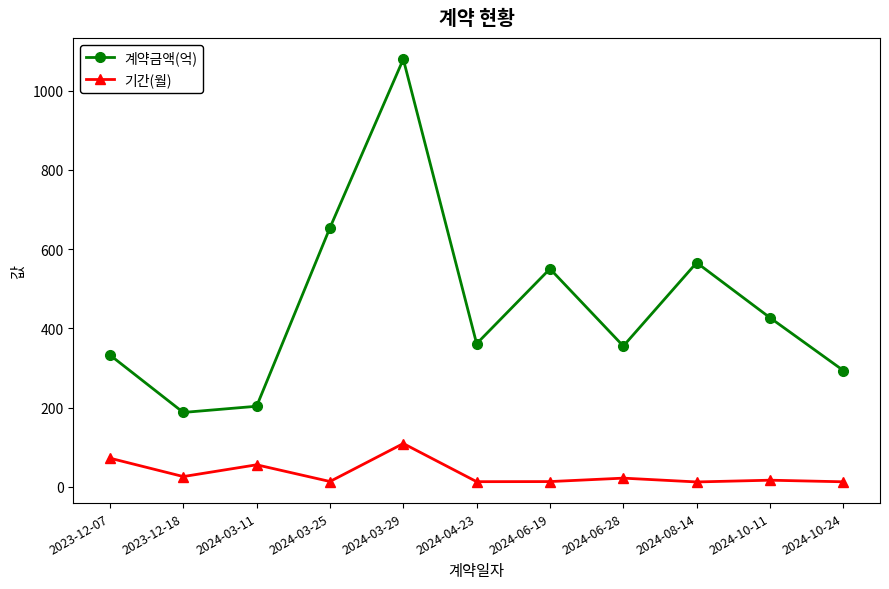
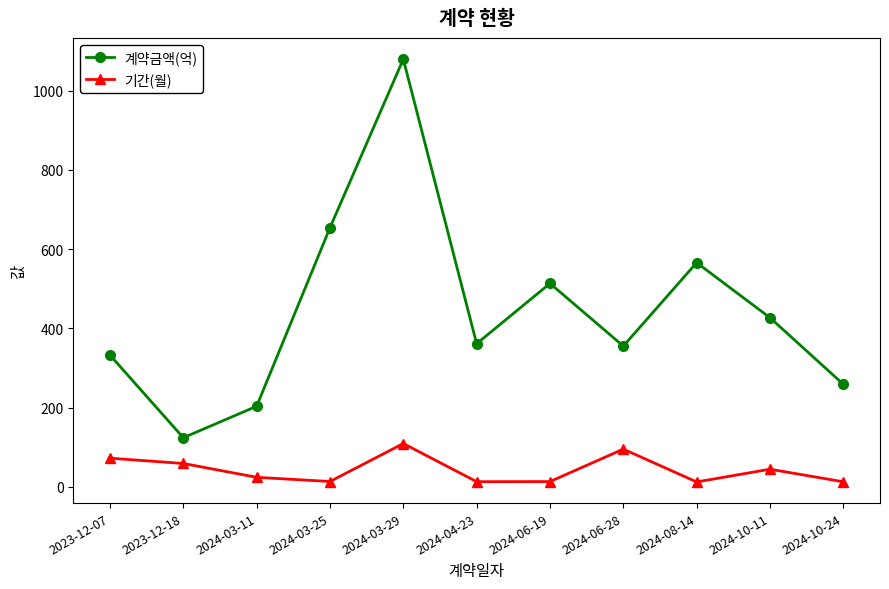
  {
    "계약금액(억)": {
      "2023-12-07": 330,
-     "2023-12-18": 190,
+     "2023-12-18": 120,
      "2024-03-11": 200,
      "2024-03-25": 650,
      "2024-03-29": 1080,
      "2024-04-23": 360,
-     "2024-06-19": 550,
+     "2024-06-19": 510,
      "2024-06-28": 360,
      "2024-08-14": 570,
      "2024-10-11": 430,
-     "2024-10-24": 290
+     "2024-10-24": 260
    },
    "기간(월)": {
      "2023-12-07": 70,
-     "2023-12-18": 30,
-     "2024-03-11": 60,
+     "2023-12-18": 60,
+     "2024-03-11": 20,
      "2024-03-25": 10,
      "2024-03-29": 110,
      "2024-04-23": 10,
      "2024-06-19": 10,
-     "2024-06-28": 20,
+     "2024-06-28": 100,
      "2024-08-14": 10,
-     "2024-10-11": 20,
+     "2024-10-11": 40,
      "2024-10-24": 10
    }
  }
